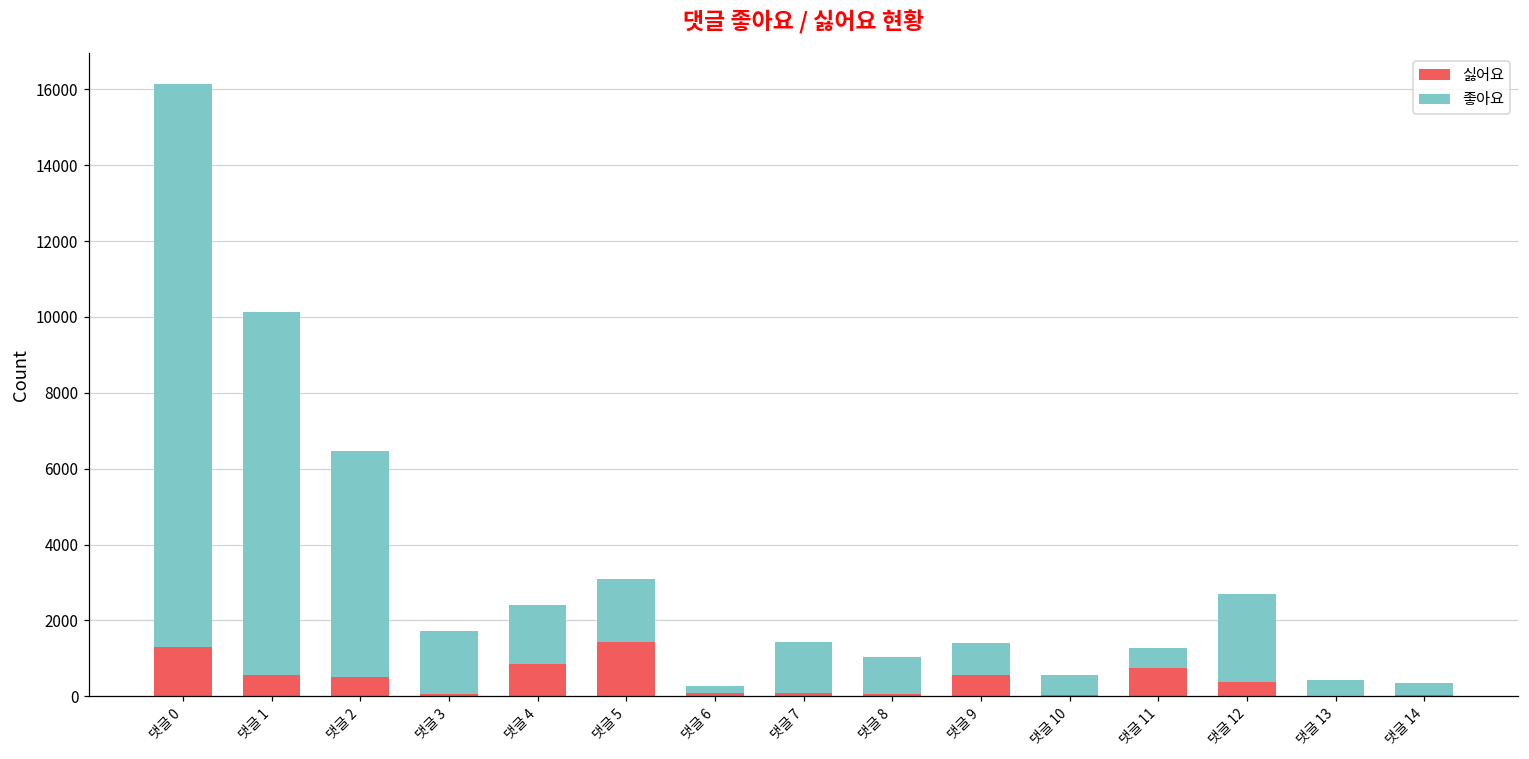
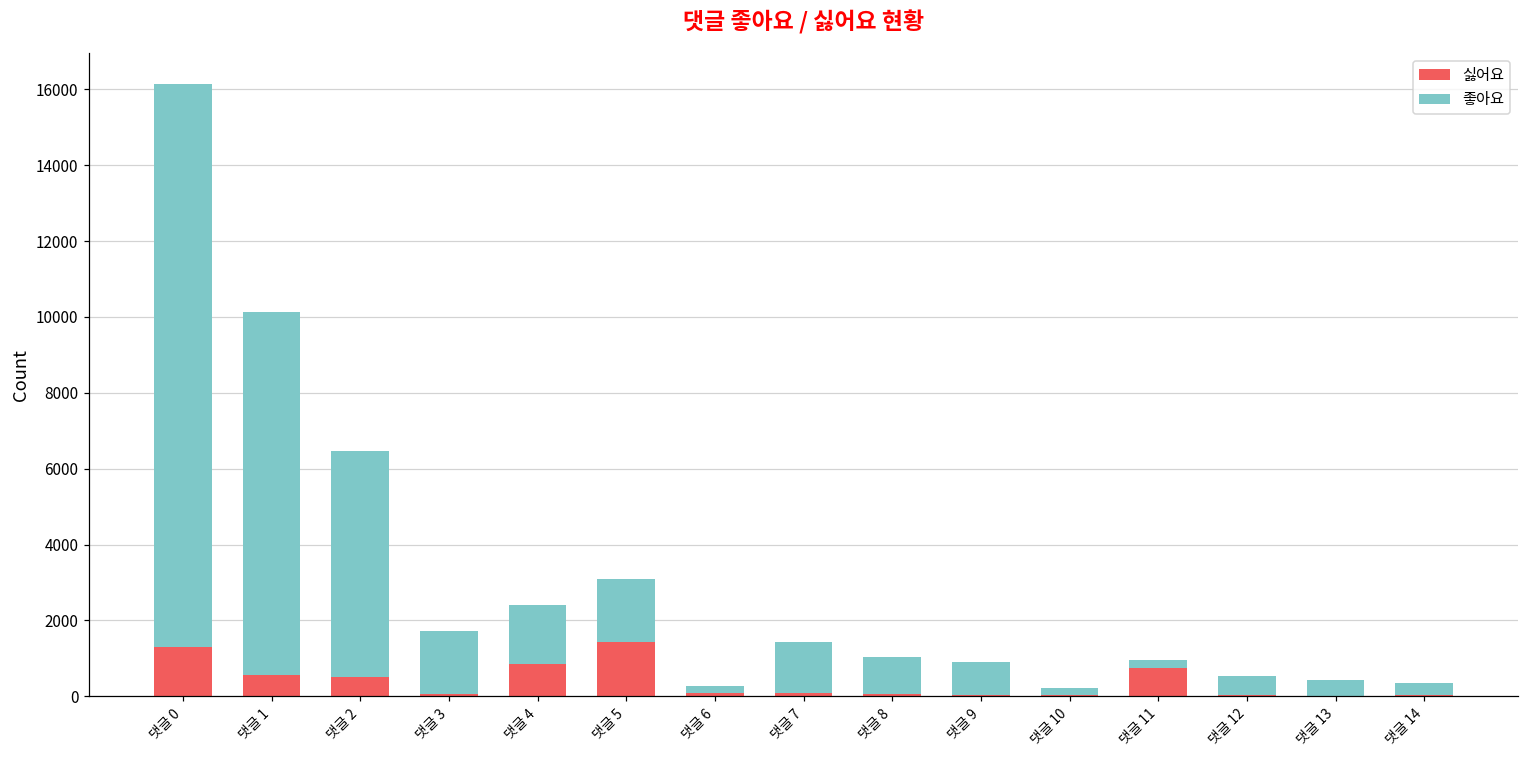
  {
    "싫어요": {
      "댓글 0": 1300,
      "댓글 1": 600,
      "댓글 2": 500,
      "댓글 4": 800,
      "댓글 5": 1400,
      "댓글 6": 100,
      "댓글 7": 100,
-     "댓글 9": 600,
+     "댓글 9": 0,
      "댓글 11": 800,
-     "댓글 12": 400
+     "댓글 12": 0
    },
    "좋아요": {
      "댓글 0": 14900,
      "댓글 1": 9600,
      "댓글 2": 6000,
      "댓글 3": 1700,
      "댓글 4": 1600,
      "댓글 5": 1700,
      "댓글 6": 200,
      "댓글 7": 1300,
      "댓글 8": 1000,
      "댓글 9": 900,
-     "댓글 10": 500,
-     "댓글 11": 500,
-     "댓글 12": 2300,
+     "댓글 10": 200,
+     "댓글 11": 200,
+     "댓글 12": 500,
      "댓글 13": 400,
      "댓글 14": 300
    }
  }
